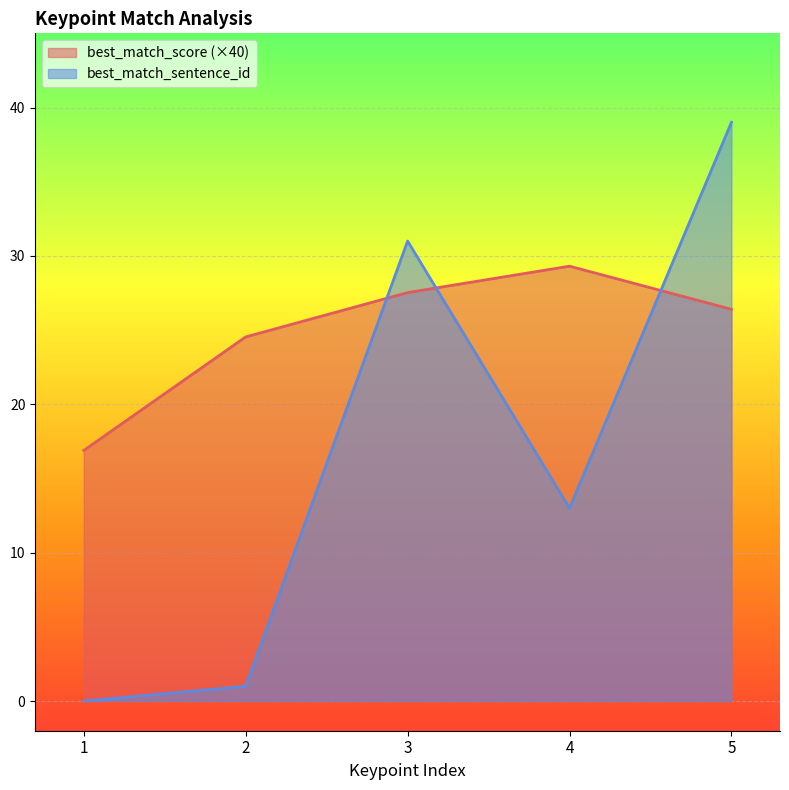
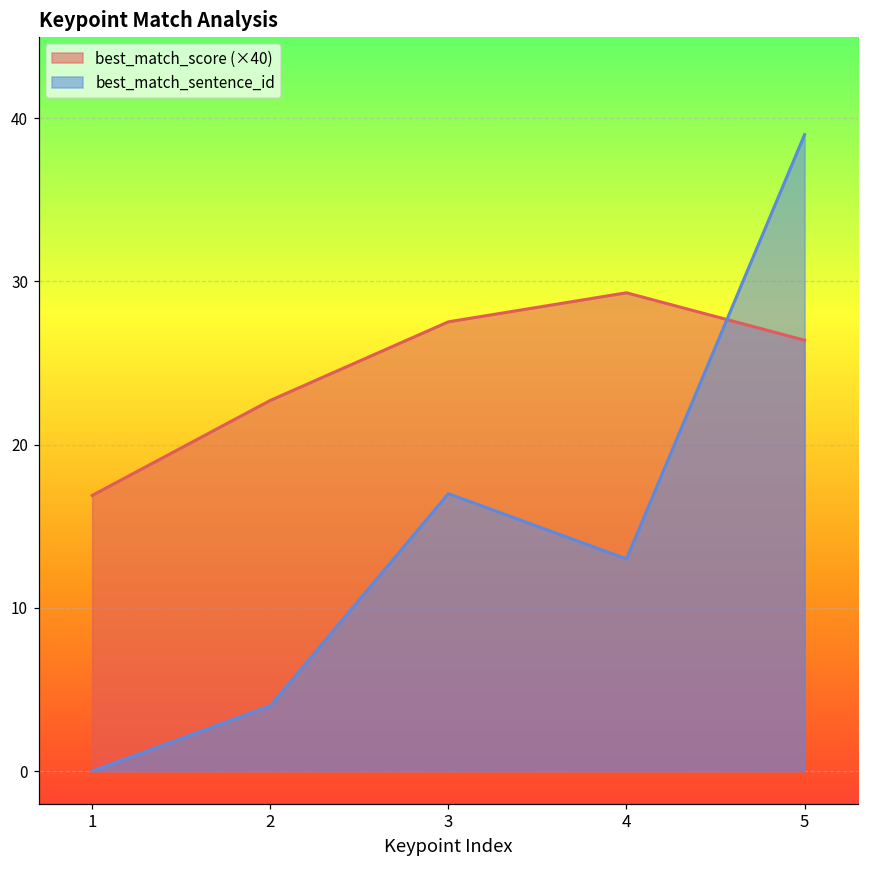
  {
    "best_match_score (×40)": {
      "1": 16.9,
-     "2": 24.5,
+     "2": 22.7,
      "3": 27.5,
      "4": 29.3,
      "5": 26.4
    },
    "best_match_sentence_id": {
      "1": 0,
-     "2": 1,
-     "3": 31,
+     "2": 4,
+     "3": 17,
      "4": 13,
      "5": 39
    }
  }
